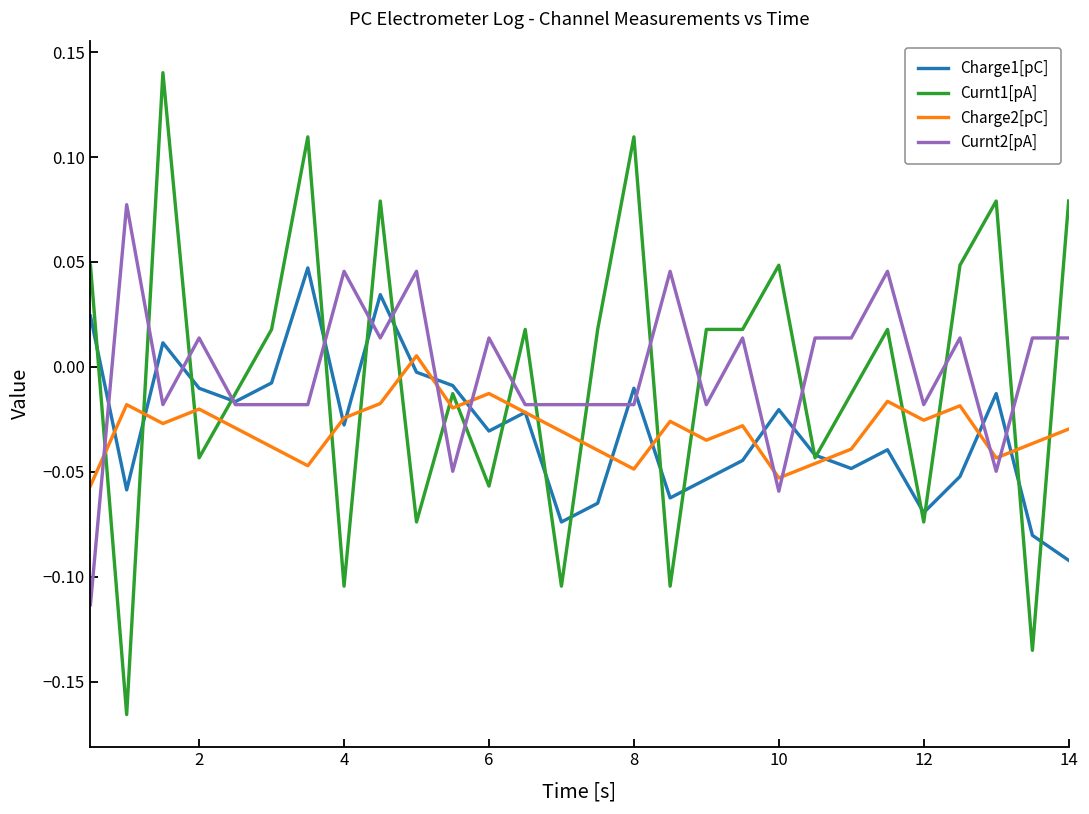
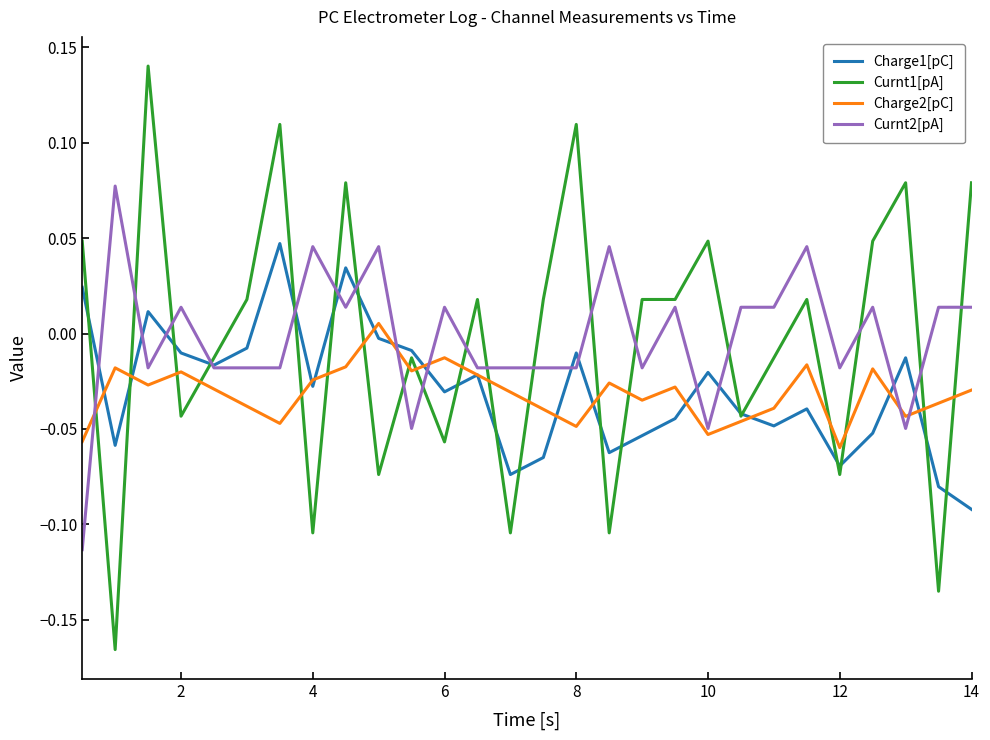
  {
    "Charge1[pC]": {
      "2": -0.010,
      "4": -0.028,
      "6": -0.031,
      "8": -0.010,
      "10": -0.020,
      "12": -0.069,
      "14": -0.092
    },
    "Curnt1[pA]": {
      "2": -0.043,
      "4": -0.105,
      "6": -0.057,
      "8": 0.110,
      "10": 0.048,
      "12": -0.074,
      "14": 0.079
    },
    "Charge2[pC]": {
      "2": -0.020,
      "4": -0.024,
      "6": -0.013,
      "8": -0.049,
      "10": -0.053,
-     "12": -0.025,
+     "12": -0.060,
      "14": -0.030
    },
    "Curnt2[pA]": {
      "2": 0.014,
      "4": 0.046,
      "6": 0.014,
      "8": -0.018,
-     "10": -0.059,
+     "10": -0.050,
      "12": -0.018,
      "14": 0.014
    }
  }
